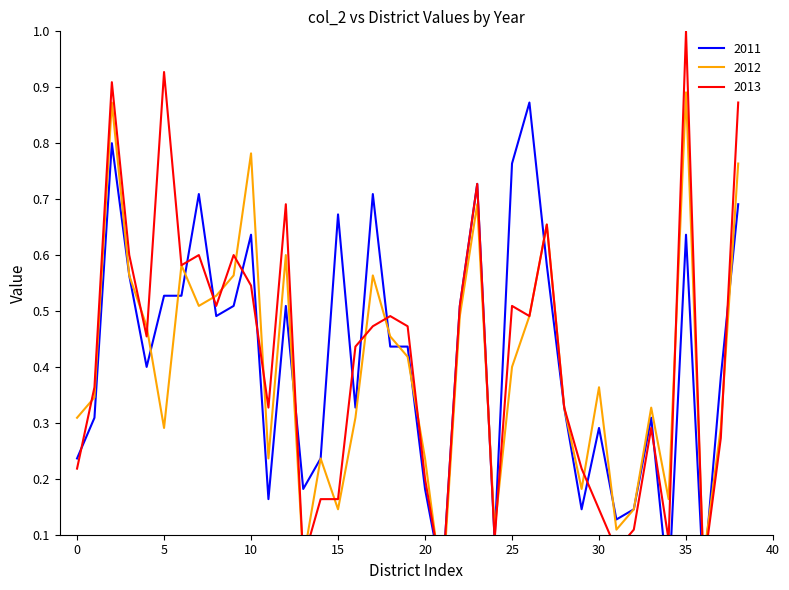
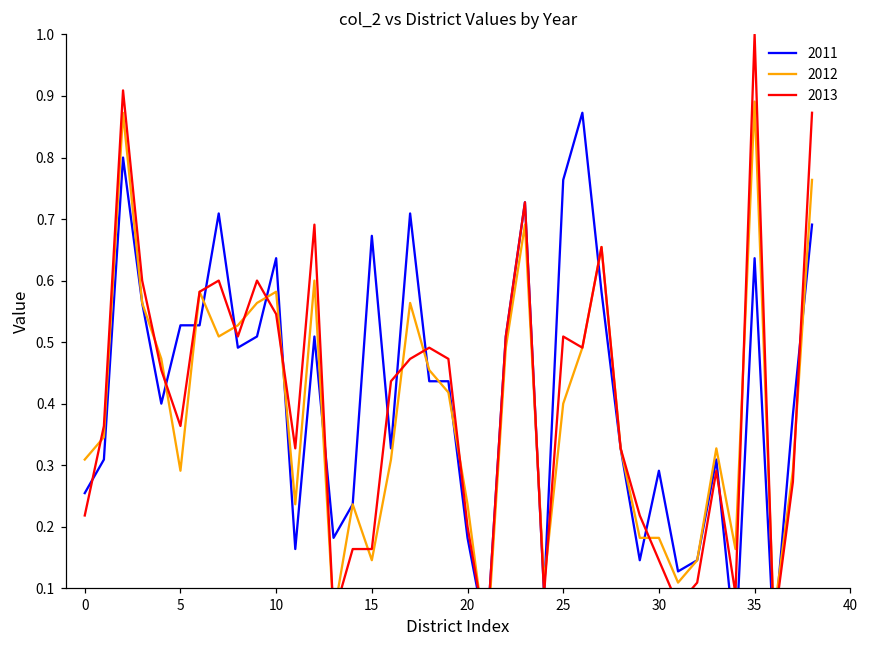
  {
    "2011": {
-     "0": 0.24,
+     "0": 0.25,
      "5": 0.53,
      "10": 0.64,
      "15": 0.67,
      "20": 0.18,
      "25": 0.76,
      "30": 0.29,
      "35": 0.64
    },
    "2012": {
      "0": 0.31,
      "5": 0.29,
-     "10": 0.78,
+     "10": 0.58,
      "15": 0.15,
      "20": 0.24,
      "25": 0.40,
-     "30": 0.36,
+     "30": 0.18,
      "35": 0.89
    },
    "2013": {
      "0": 0.22,
-     "5": 0.93,
+     "5": 0.36,
      "10": 0.55,
      "15": 0.16,
      "20": 0.20,
      "25": 0.51,
      "30": 0.15,
      "35": 1.00
    }
  }
